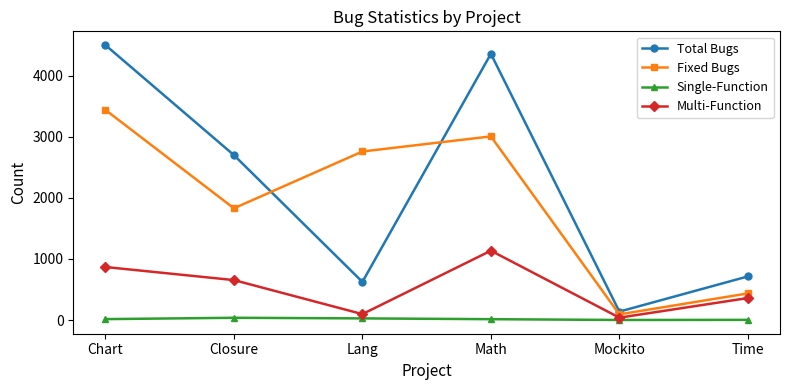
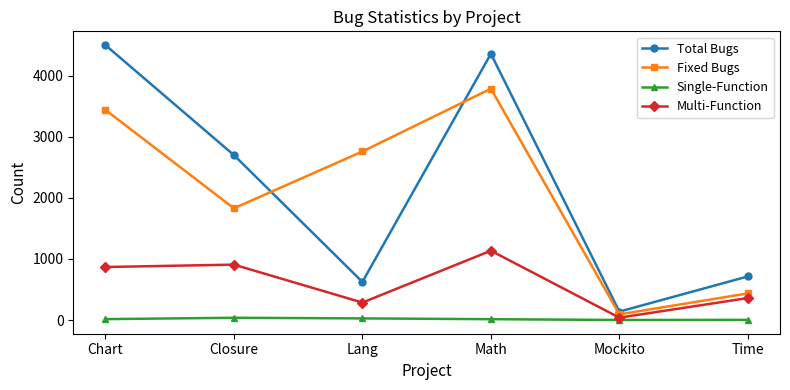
  {
    "Total Bugs": {
      "Chart": 4500,
      "Closure": 2700,
      "Lang": 600,
      "Math": 4400,
      "Mockito": 100,
      "Time": 700
    },
    "Fixed Bugs": {
      "Chart": 3400,
      "Closure": 1800,
      "Lang": 2800,
-     "Math": 3000,
+     "Math": 3800,
      "Mockito": 100,
      "Time": 400
    },
    "Single-Function": {
      "Chart": 0,
      "Closure": 0,
      "Lang": 0,
      "Math": 0,
      "Time": 0
    },
    "Multi-Function": {
      "Chart": 900,
-     "Closure": 700,
-     "Lang": 100,
+     "Closure": 900,
+     "Lang": 300,
      "Math": 1100,
      "Time": 400
    }
  }
